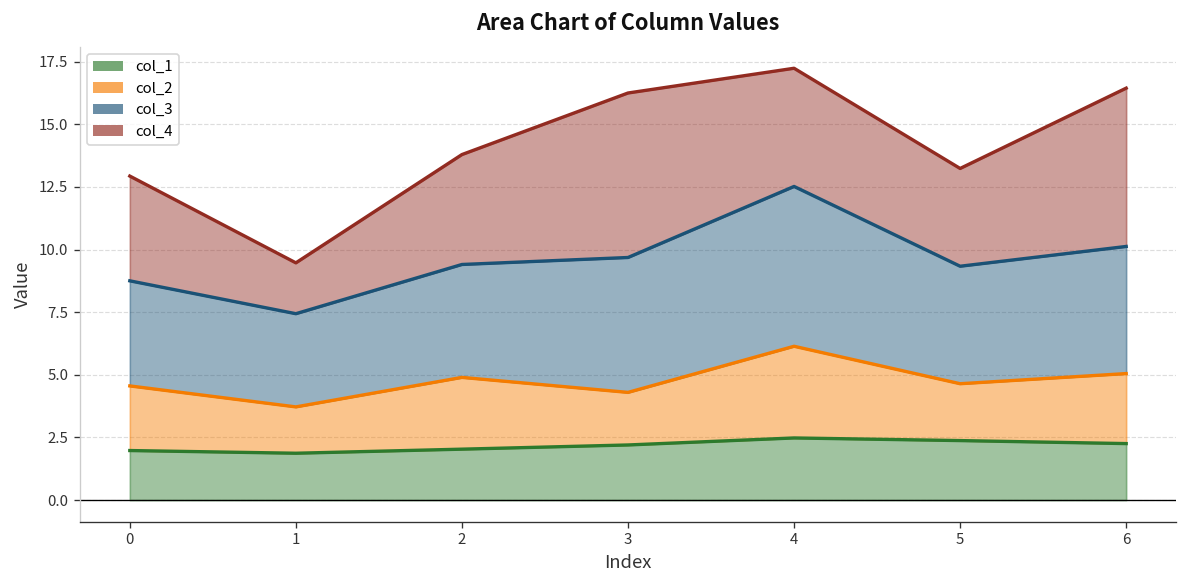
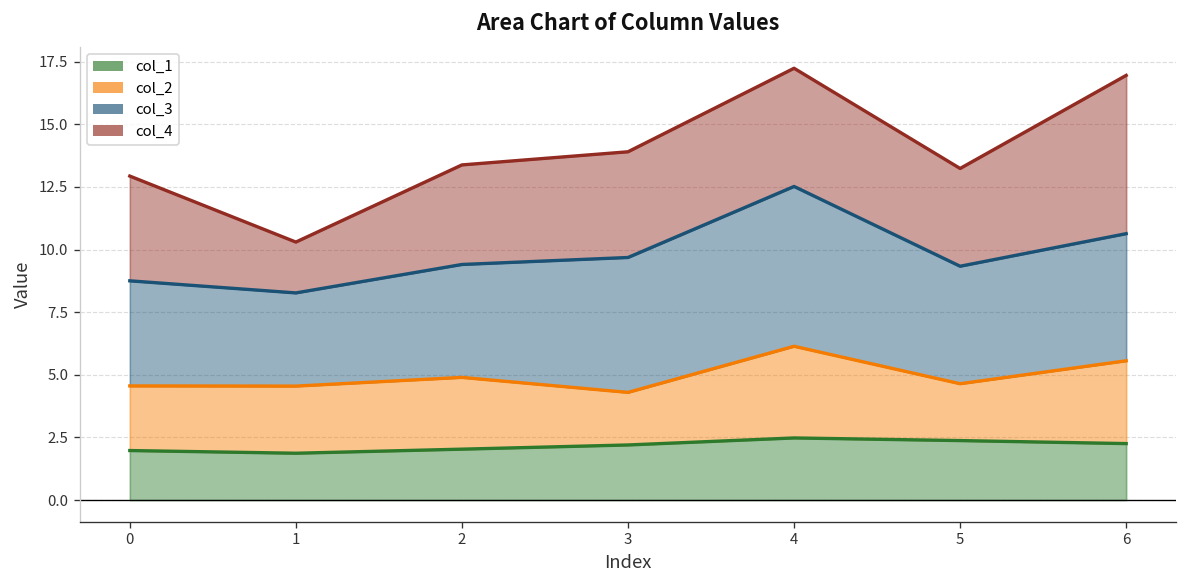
  {
    "col_2": {
      "0": 2.6,
-     "1": 1.9,
+     "1": 2.7,
      "2": 2.9,
      "3": 2.1,
      "4": 3.7,
      "5": 2.3,
-     "6": 2.8
+     "6": 3.3
    },
    "col_4": {
      "0": 4.2,
      "1": 2.0,
-     "2": 4.4,
-     "3": 6.6,
+     "2": 4.0,
+     "3": 4.2,
      "4": 4.7,
      "5": 3.9,
      "6": 6.3
    }
  }
